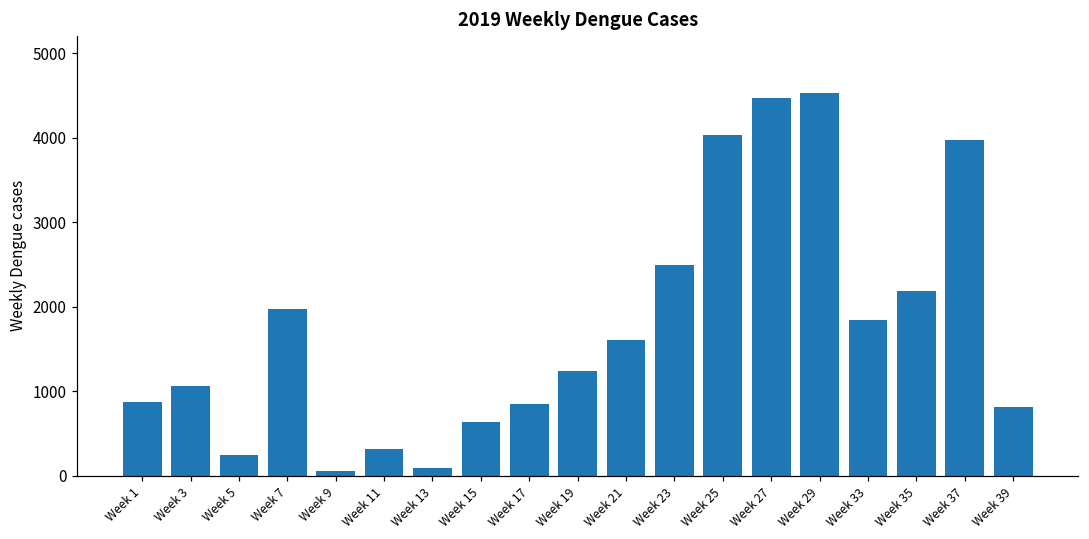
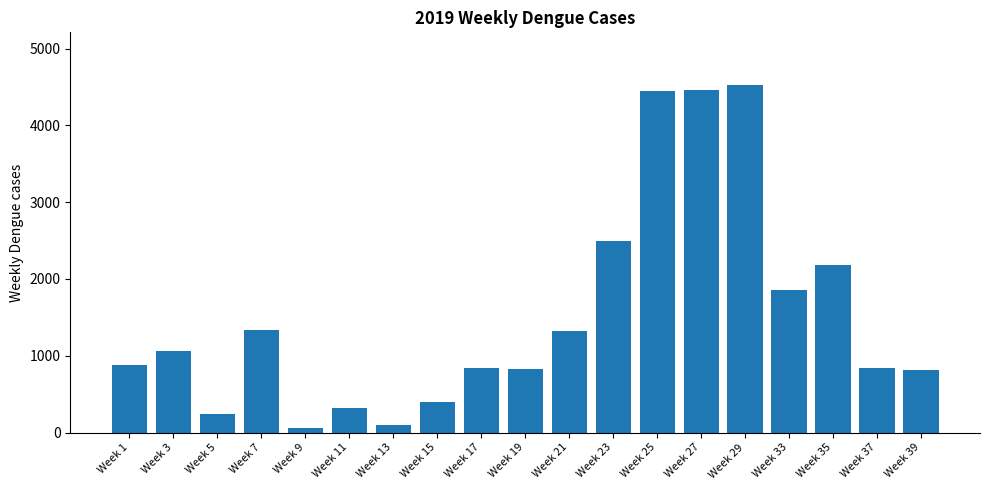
  {
    "Week 1": 900,
    "Week 3": 1100,
    "Week 5": 200,
-   "Week 7": 2000,
+   "Week 7": 1300,
    "Week 9": 100,
    "Week 11": 300,
    "Week 13": 100,
-   "Week 15": 600,
+   "Week 15": 400,
    "Week 17": 800,
-   "Week 19": 1200,
-   "Week 21": 1600,
+   "Week 19": 800,
+   "Week 21": 1300,
    "Week 23": 2500,
-   "Week 25": 4000,
+   "Week 25": 4500,
    "Week 27": 4500,
    "Week 29": 4500,
    "Week 33": 1900,
    "Week 35": 2200,
-   "Week 37": 4000,
+   "Week 37": 800,
    "Week 39": 800
  }
